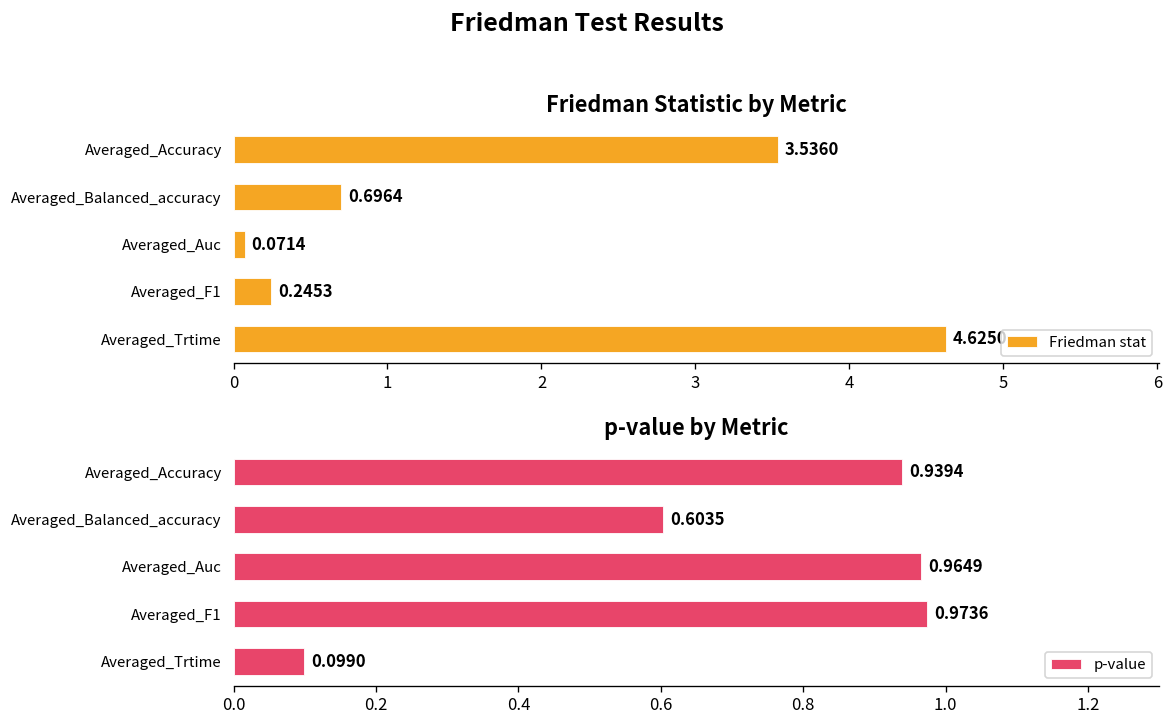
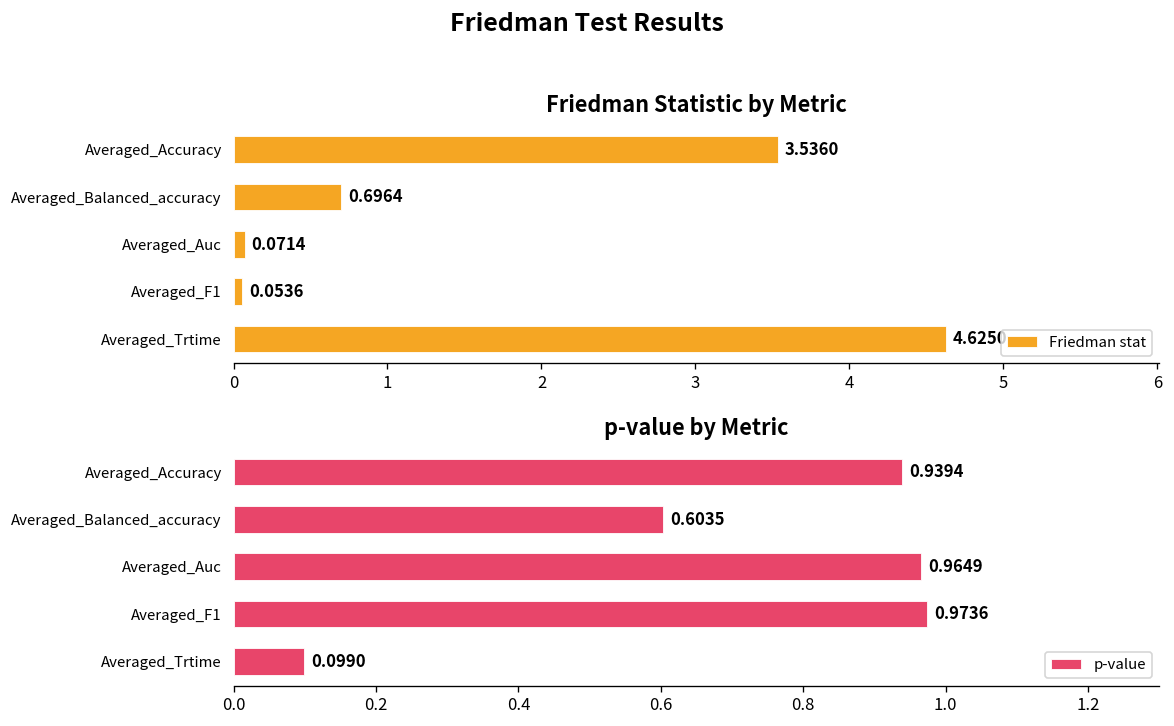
  {
    "Friedman Statistic by Metric": {
      "Averaged_Accuracy": 3.5360,
      "Averaged_Balanced_accuracy": 0.6964,
      "Averaged_Auc": 0.0714,
-     "Averaged_F1": 0.2453
+     "Averaged_F1": 0.0536
    },
    "p-value by Metric": {
      "Averaged_Accuracy": 0.9394,
      "Averaged_Balanced_accuracy": 0.6035,
      "Averaged_Auc": 0.9649,
      "Averaged_F1": 0.9736,
      "Averaged_Trtime": 0.0990
    }
  }
